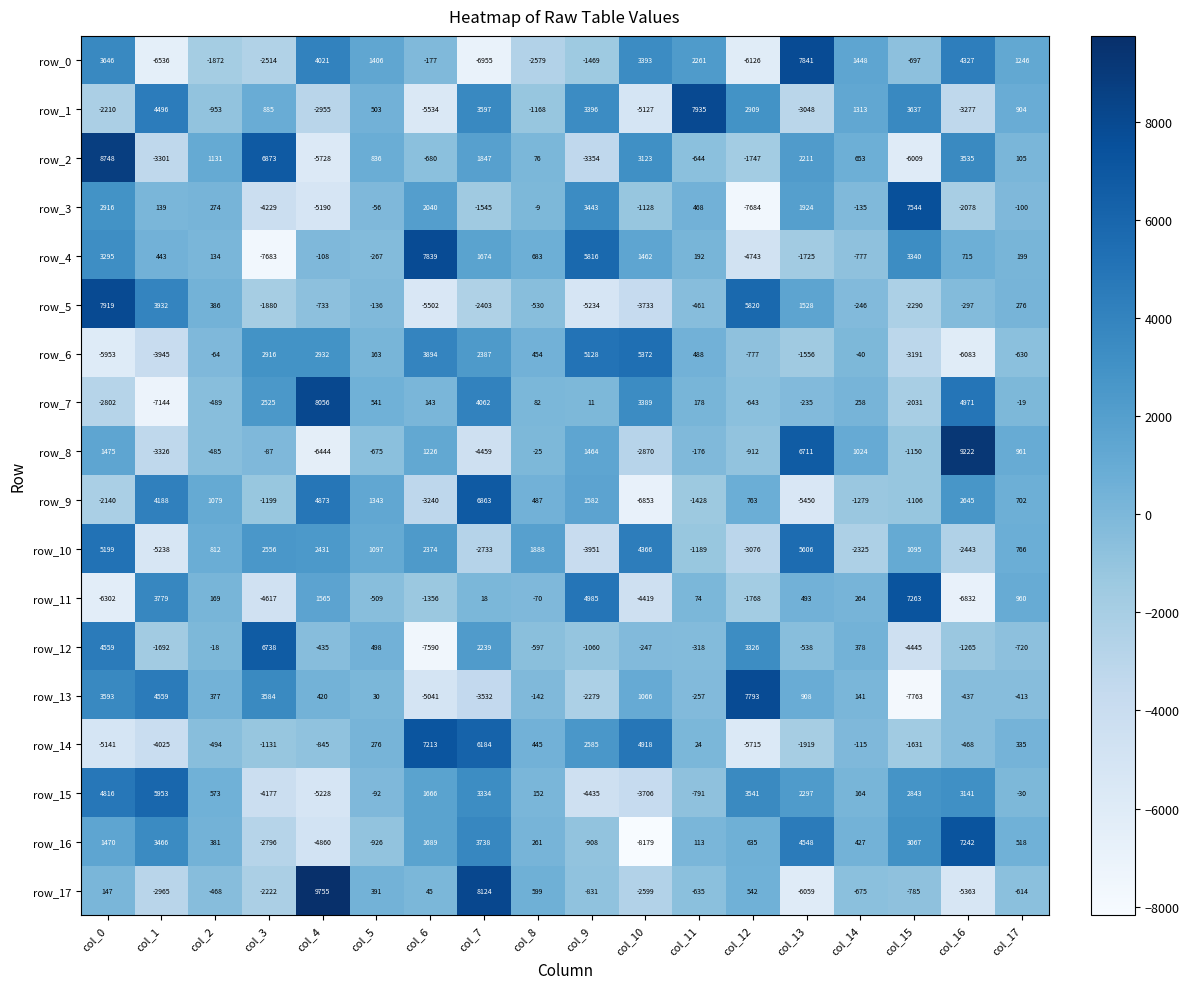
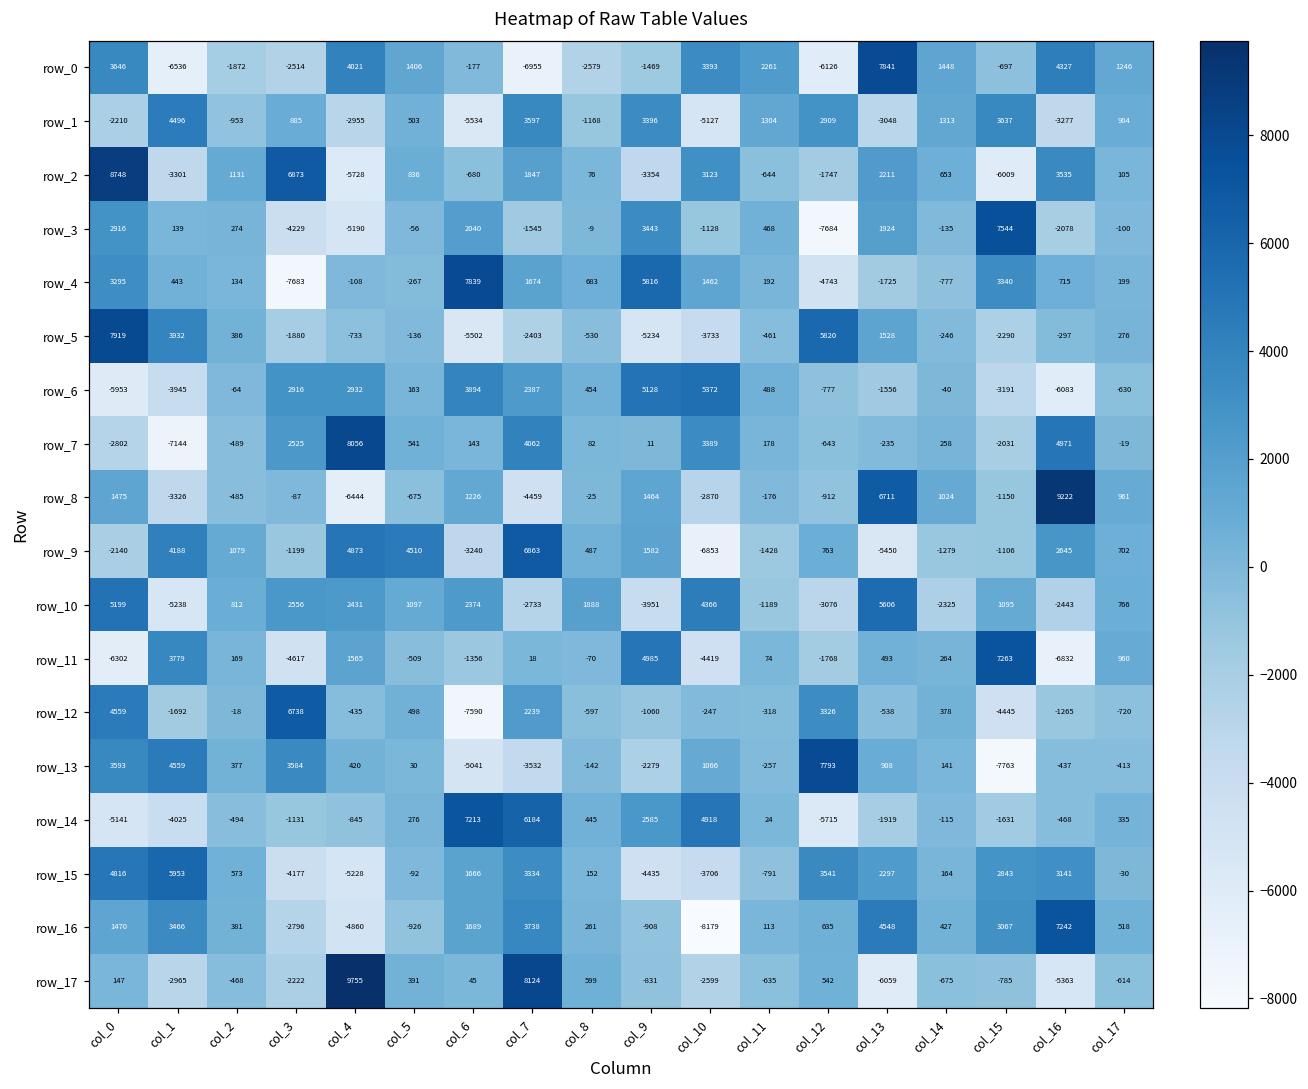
  {
    "row_1": {
      "col_0": -2210,
      "col_1": 4496,
      "col_2": -953,
      "col_3": 885,
      "col_4": -2955,
      "col_5": 503,
      "col_6": -5534,
      "col_7": 3597,
      "col_8": -1168,
      "col_9": 3396,
      "col_10": -5127,
-     "col_11": 7935,
+     "col_11": 1304,
      "col_12": 2909,
      "col_13": -3048,
      "col_14": 1313,
      "col_15": 3637,
      "col_16": -3277,
      "col_17": 904
    },
    "row_9": {
      "col_0": -2140,
      "col_1": 4188,
      "col_2": 1079,
      "col_3": -1199,
      "col_4": 4873,
-     "col_5": 1343,
+     "col_5": 4510,
      "col_6": -3240,
      "col_7": 6863,
      "col_8": 487,
      "col_9": 1582,
      "col_10": -6853,
      "col_11": -1428,
      "col_12": 763,
      "col_13": -5450,
      "col_14": -1279,
      "col_15": -1106,
      "col_16": 2645,
      "col_17": 702
    }
  }
